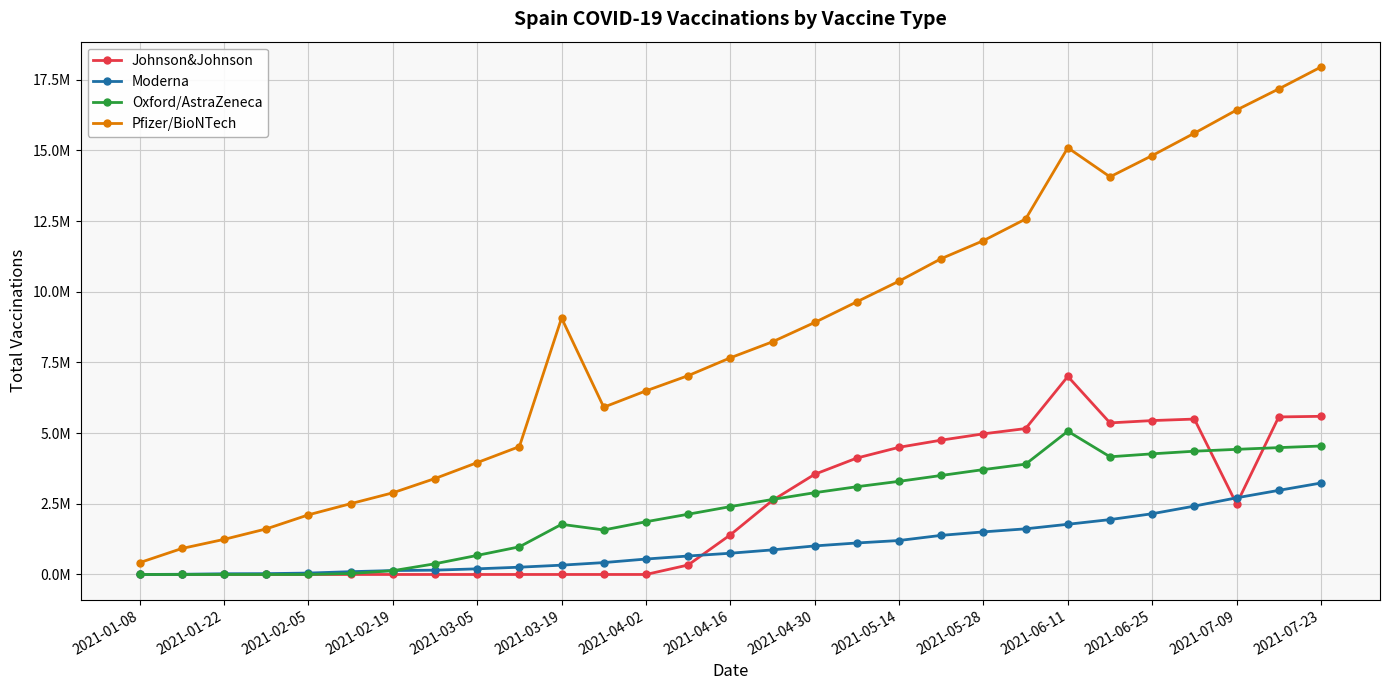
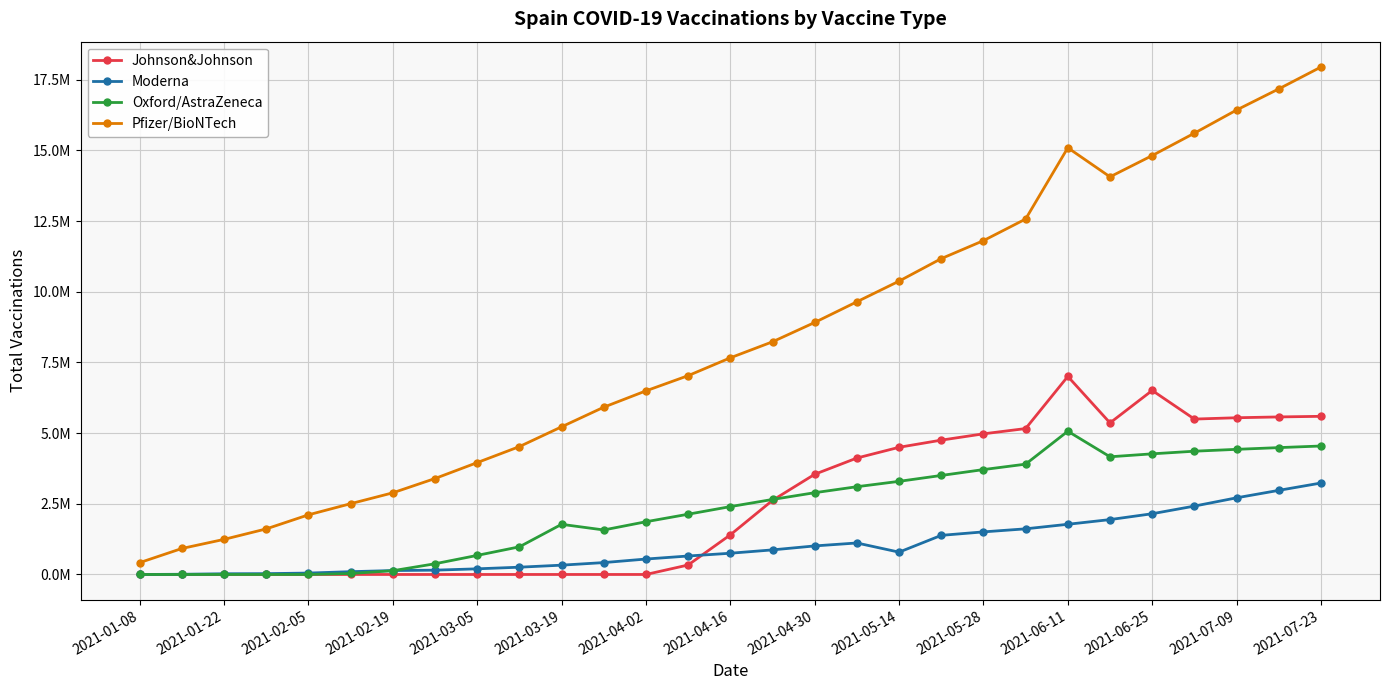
  {
    "Johnson&Johnson": {
      "2021-02-19": 0,
      "2021-03-05": 0,
      "2021-03-19": 0,
      "2021-04-02": 0,
      "2021-04-16": 1400000,
      "2021-04-30": 3500000,
      "2021-05-14": 4500000,
      "2021-05-28": 5000000,
      "2021-06-11": 7000000,
-     "2021-06-25": 5400000,
-     "2021-07-09": 2500000,
+     "2021-06-25": 6500000,
+     "2021-07-09": 5500000,
      "2021-07-23": 5600000
    },
    "Moderna": {
      "2021-03-05": 200000,
      "2021-03-19": 300000,
      "2021-04-02": 500000,
      "2021-04-16": 800000,
      "2021-04-30": 1000000,
-     "2021-05-14": 1200000,
+     "2021-05-14": 800000,
      "2021-05-28": 1500000,
      "2021-06-11": 1800000,
      "2021-06-25": 2100000,
      "2021-07-09": 2700000,
      "2021-07-23": 3200000
    },
    "Oxford/AstraZeneca": {
      "2021-03-05": 700000,
      "2021-03-19": 1800000,
      "2021-04-02": 1900000,
      "2021-04-16": 2400000,
      "2021-04-30": 2900000,
      "2021-05-14": 3300000,
      "2021-05-28": 3700000,
      "2021-06-11": 5100000,
      "2021-06-25": 4300000,
      "2021-07-09": 4400000,
      "2021-07-23": 4500000
    },
    "Pfizer/BioNTech": {
      "2021-01-08": 400000,
      "2021-01-22": 1200000,
      "2021-02-05": 2100000,
      "2021-02-19": 2900000,
      "2021-03-05": 4000000,
-     "2021-03-19": 9100000,
+     "2021-03-19": 5200000,
      "2021-04-02": 6500000,
      "2021-04-16": 7700000,
      "2021-04-30": 8900000,
      "2021-05-14": 10400000,
      "2021-05-28": 11800000,
      "2021-06-11": 15100000,
      "2021-06-25": 14800000,
      "2021-07-09": 16400000,
      "2021-07-23": 18000000
    }
  }
